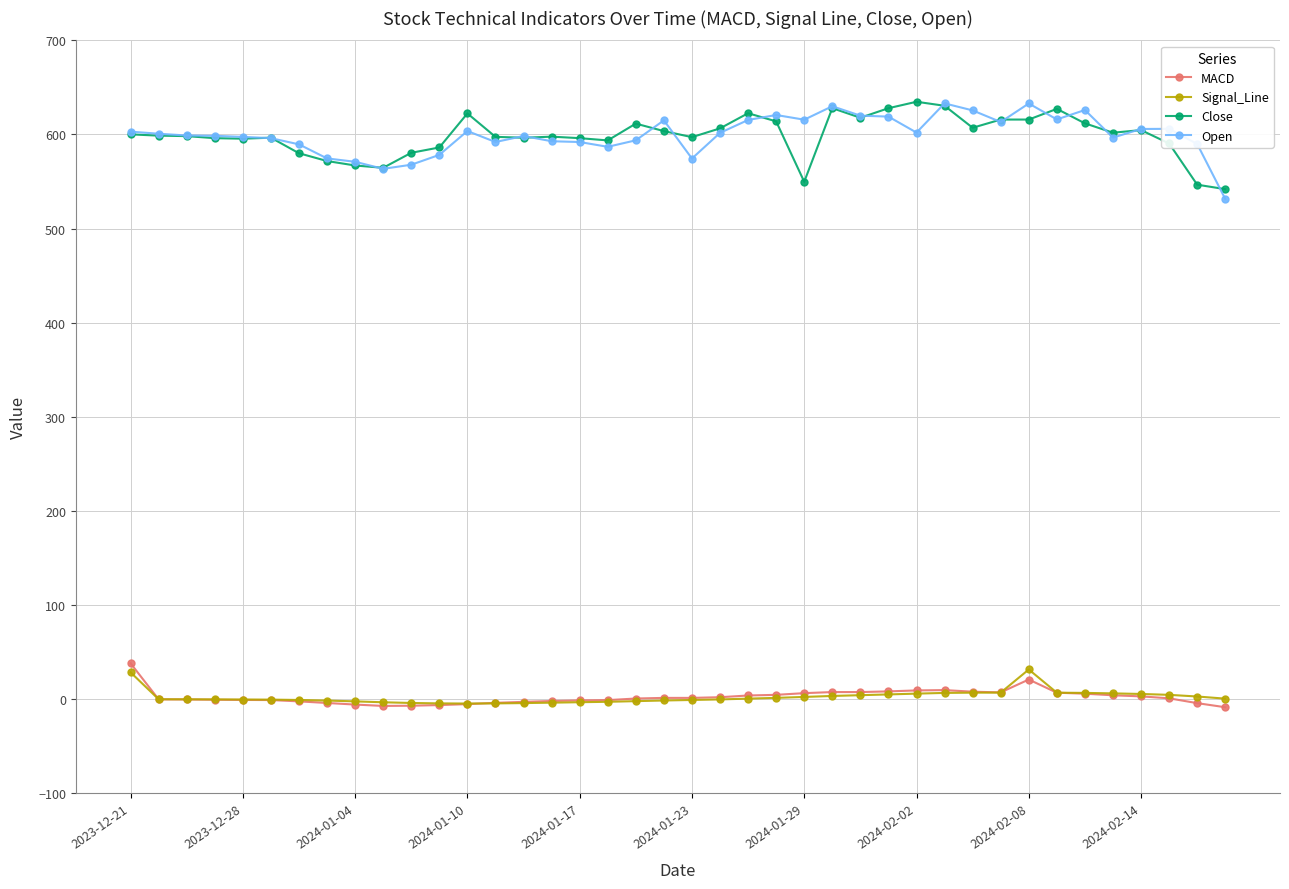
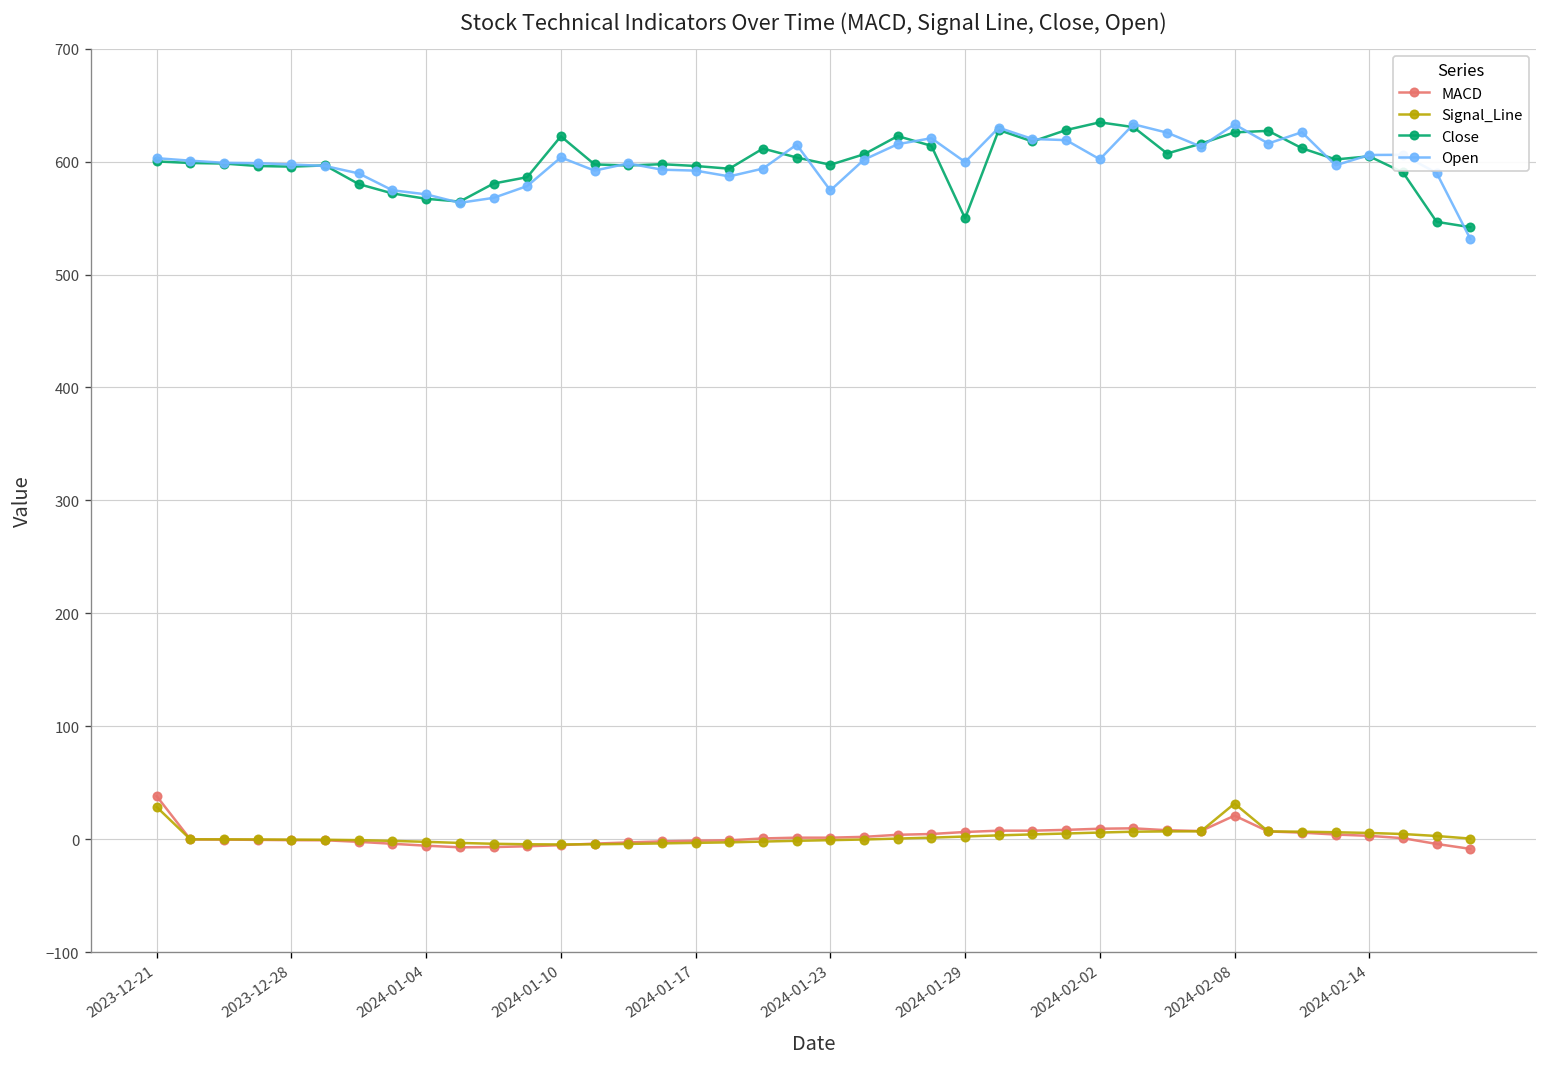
  {
    "MACD": {
      "2023-12-21": 40,
      "2024-01-04": -10,
      "2024-01-29": 10,
      "2024-02-02": 10,
      "2024-02-08": 20
    },
    "Signal_Line": {
      "2023-12-21": 30,
      "2024-01-04": 0,
      "2024-01-29": 0,
      "2024-02-02": 10,
      "2024-02-08": 30
    },
    "Close": {
      "2023-12-21": 600,
      "2024-01-04": 570,
      "2024-01-10": 620,
      "2024-01-17": 600,
      "2024-01-23": 600,
      "2024-01-29": 550,
      "2024-02-02": 630,
-     "2024-02-08": 620
+     "2024-02-08": 630
    },
    "Open": {
      "2023-12-21": 600,
      "2024-01-04": 570,
      "2024-01-10": 600,
      "2024-01-17": 590,
      "2024-01-23": 570,
-     "2024-01-29": 620,
+     "2024-01-29": 600,
      "2024-02-02": 600,
      "2024-02-08": 630
    }
  }
